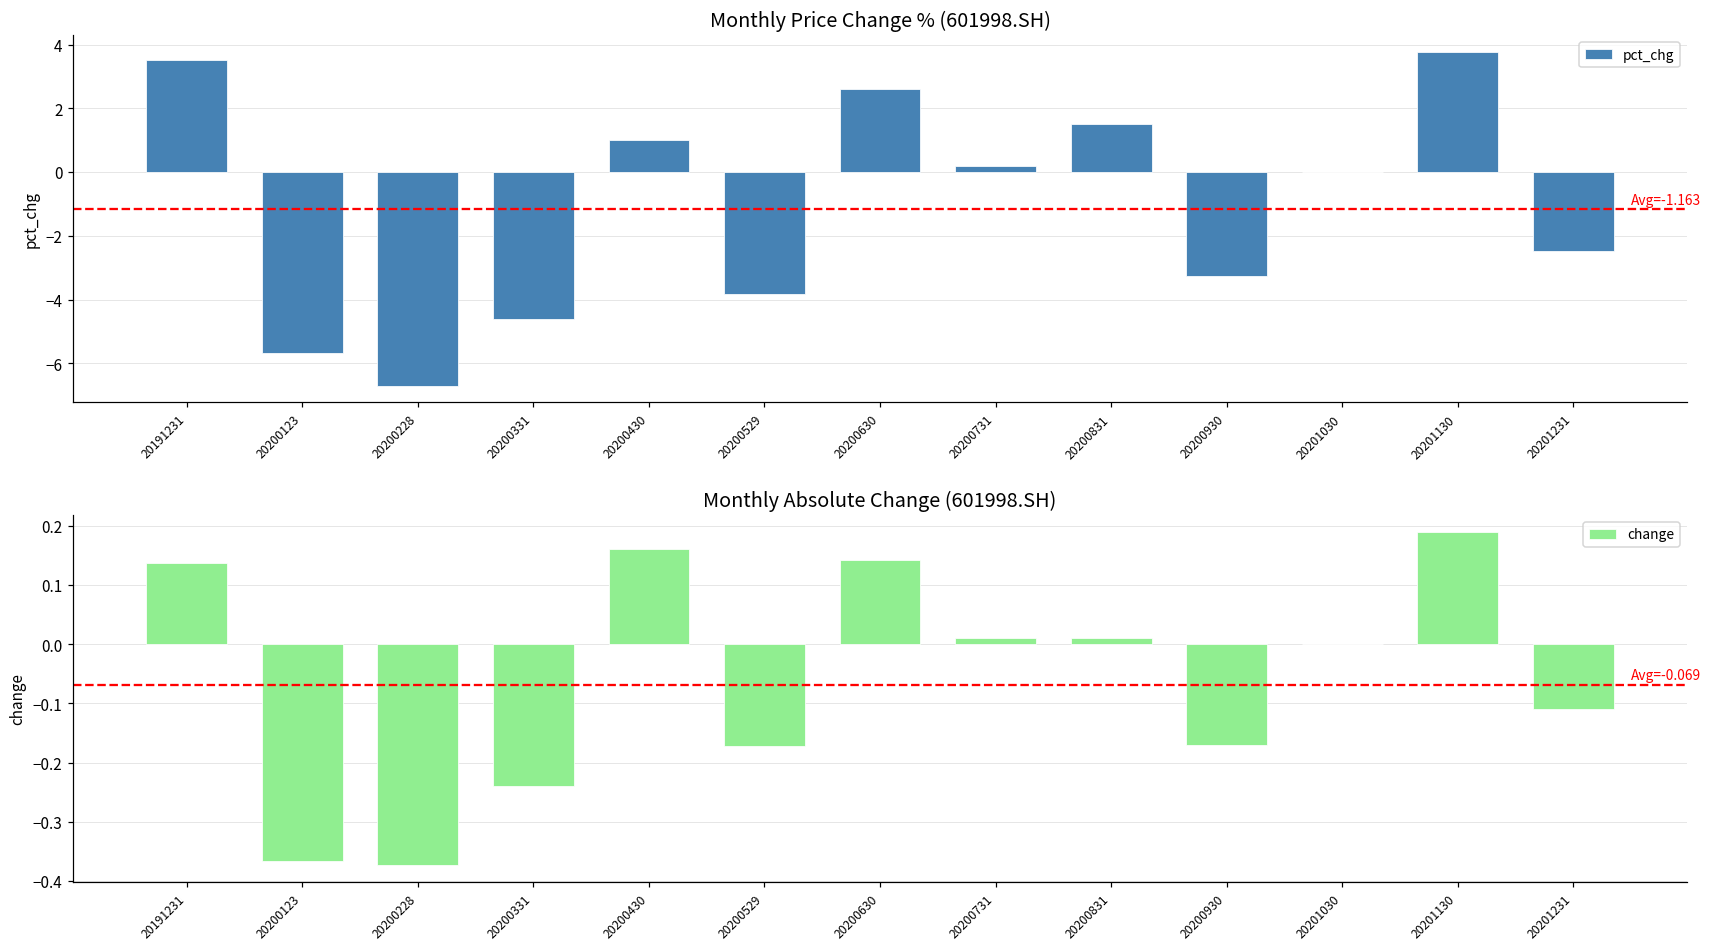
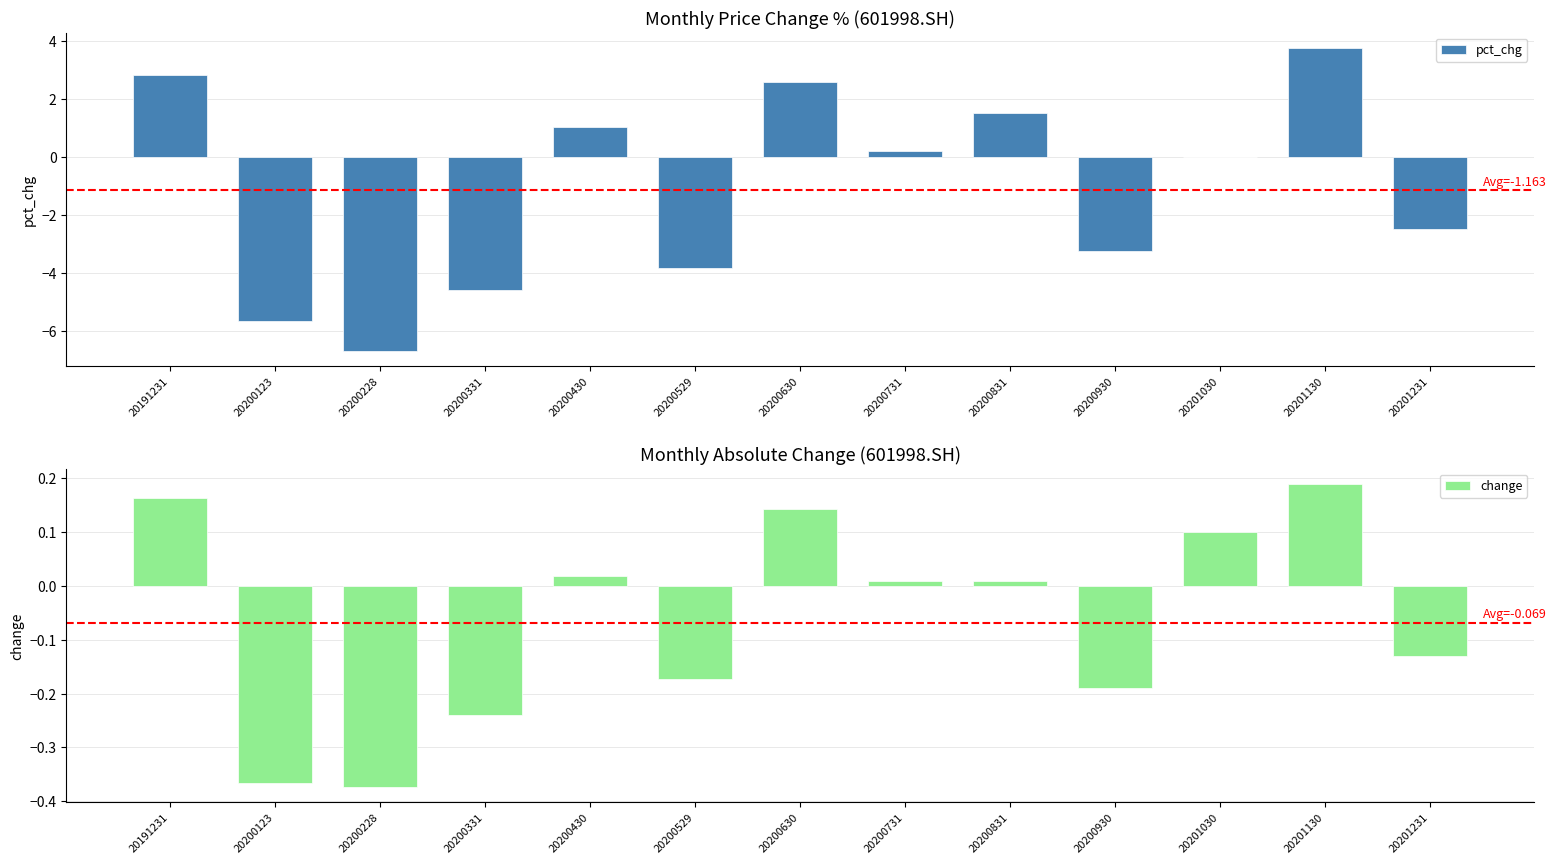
  {
    "Monthly Price Change % (601998.SH)": {
-     "20191231": 3.5,
+     "20191231": 2.8,
      "20200123": -5.7,
      "20200228": -6.7,
      "20200331": -4.6,
      "20200430": 1.0,
      "20200529": -3.8,
      "20200630": 2.6,
      "20200731": 0.2,
      "20200831": 1.5,
      "20200930": -3.3,
      "20201030": 0.0,
      "20201130": 3.8,
      "20201231": -2.5
    },
    "Monthly Absolute Change (601998.SH)": {
-     "20191231": 0.14,
+     "20191231": 0.16,
      "20200123": -0.37,
      "20200228": -0.37,
      "20200331": -0.24,
-     "20200430": 0.16,
+     "20200430": 0.02,
      "20200529": -0.17,
      "20200630": 0.14,
      "20200731": 0.01,
      "20200831": 0.01,
-     "20200930": -0.17,
-     "20201030": 0.0,
+     "20200930": -0.19,
+     "20201030": 0.1,
      "20201130": 0.19,
-     "20201231": -0.11
+     "20201231": -0.13
    }
  }
